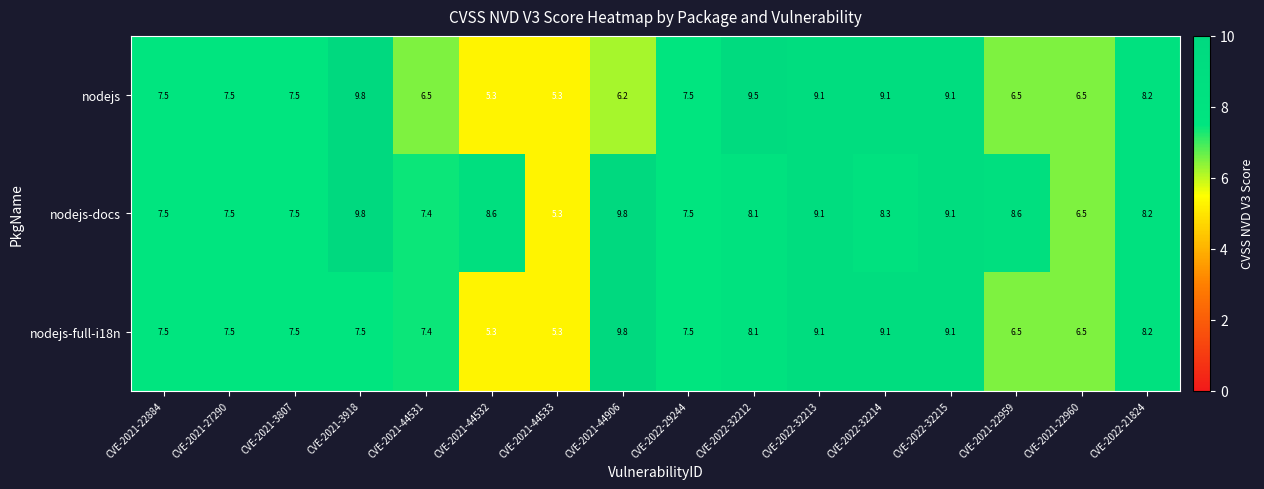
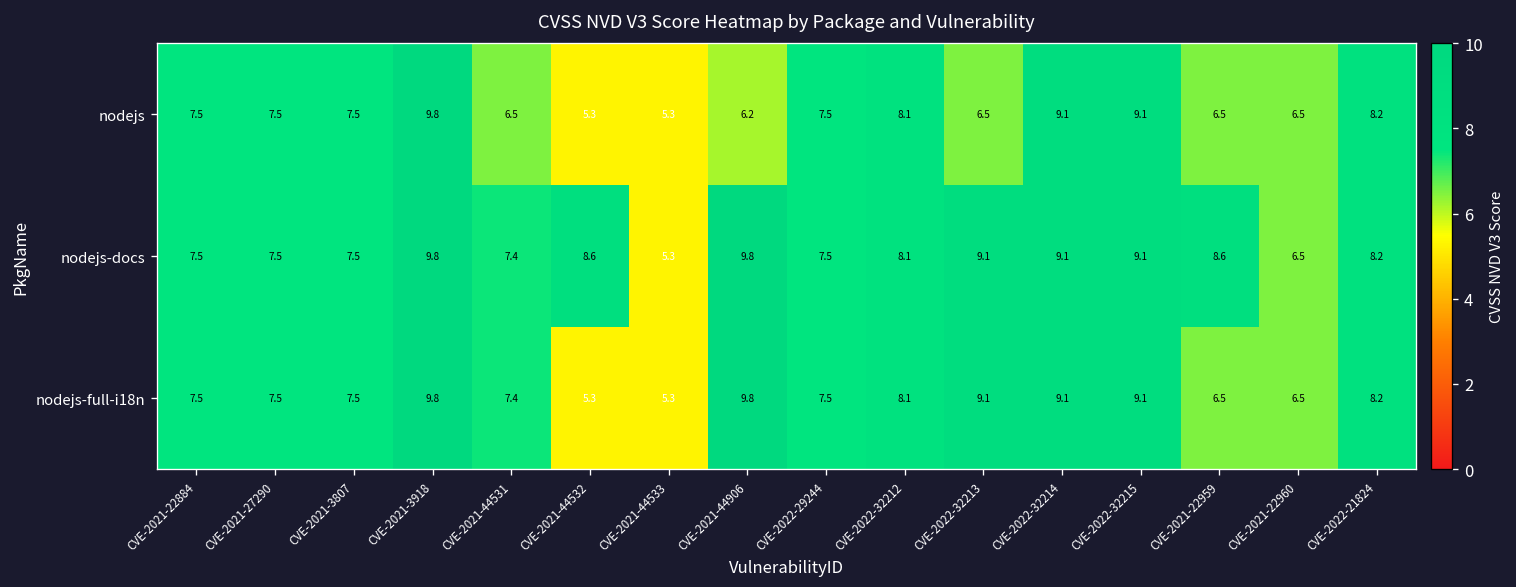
  {
    "nodejs": {
      "CVE-2021-22884": 7.5,
      "CVE-2021-27290": 7.5,
      "CVE-2021-3807": 7.5,
      "CVE-2021-3918": 9.8,
      "CVE-2021-44531": 6.5,
      "CVE-2021-44532": 5.3,
      "CVE-2021-44533": 5.3,
      "CVE-2021-44906": 6.2,
      "CVE-2022-29244": 7.5,
-     "CVE-2022-32212": 9.5,
-     "CVE-2022-32213": 9.1,
+     "CVE-2022-32212": 8.1,
+     "CVE-2022-32213": 6.5,
      "CVE-2022-32214": 9.1,
      "CVE-2022-32215": 9.1,
      "CVE-2021-22959": 6.5,
      "CVE-2021-22960": 6.5,
      "CVE-2022-21824": 8.2
    },
    "nodejs-docs": {
      "CVE-2021-22884": 7.5,
      "CVE-2021-27290": 7.5,
      "CVE-2021-3807": 7.5,
      "CVE-2021-3918": 9.8,
      "CVE-2021-44531": 7.4,
      "CVE-2021-44532": 8.6,
      "CVE-2021-44533": 5.3,
      "CVE-2021-44906": 9.8,
      "CVE-2022-29244": 7.5,
      "CVE-2022-32212": 8.1,
      "CVE-2022-32213": 9.1,
-     "CVE-2022-32214": 8.3,
+     "CVE-2022-32214": 9.1,
      "CVE-2022-32215": 9.1,
      "CVE-2021-22959": 8.6,
      "CVE-2021-22960": 6.5,
      "CVE-2022-21824": 8.2
    },
    "nodejs-full-i18n": {
      "CVE-2021-22884": 7.5,
      "CVE-2021-27290": 7.5,
      "CVE-2021-3807": 7.5,
-     "CVE-2021-3918": 7.5,
+     "CVE-2021-3918": 9.8,
      "CVE-2021-44531": 7.4,
      "CVE-2021-44532": 5.3,
      "CVE-2021-44533": 5.3,
      "CVE-2021-44906": 9.8,
      "CVE-2022-29244": 7.5,
      "CVE-2022-32212": 8.1,
      "CVE-2022-32213": 9.1,
      "CVE-2022-32214": 9.1,
      "CVE-2022-32215": 9.1,
      "CVE-2021-22959": 6.5,
      "CVE-2021-22960": 6.5,
      "CVE-2022-21824": 8.2
    }
  }
